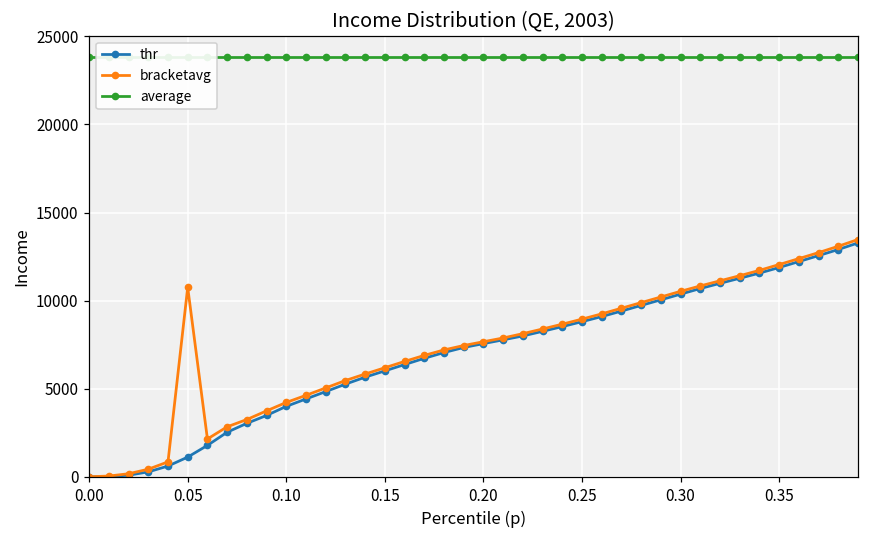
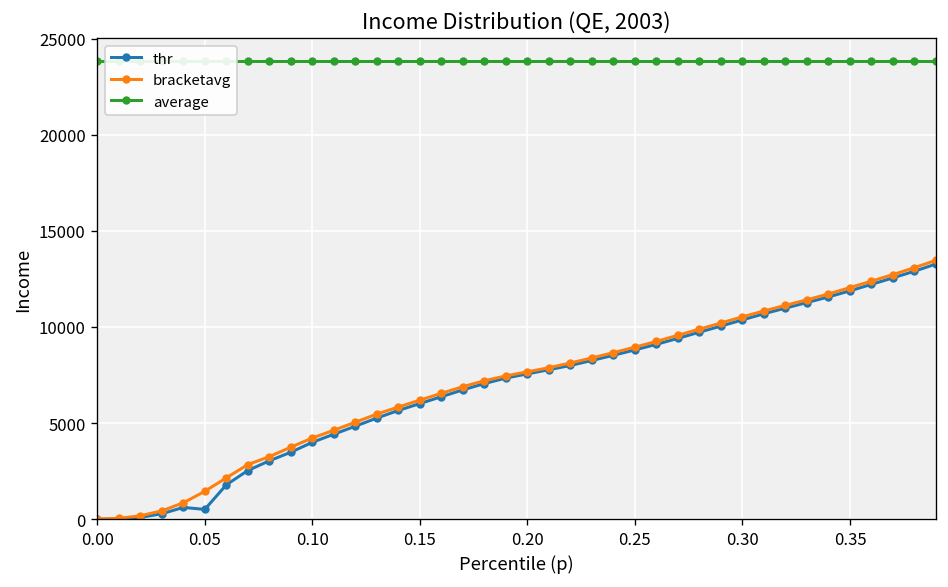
  {
    "thr": {
-     "0.05": 1100,
+     "0.05": 500,
      "0.10": 4000,
      "0.15": 6000,
      "0.30": 10400,
      "0.35": 11900
    },
    "bracketavg": {
-     "0.05": 10800,
+     "0.05": 1500,
      "0.10": 4200,
      "0.15": 6200,
      "0.30": 10500,
      "0.35": 12000
    },
    "average": {
      "0.00": 23800,
      "0.10": 23800,
      "0.15": 23800,
      "0.20": 23800,
      "0.25": 23800,
      "0.30": 23800,
      "0.35": 23800
    }
  }
